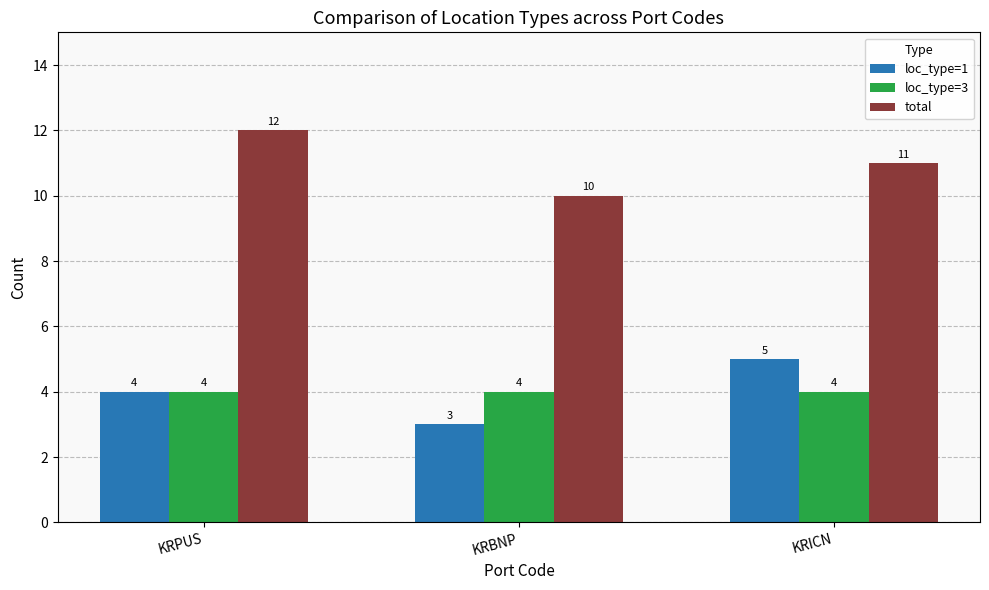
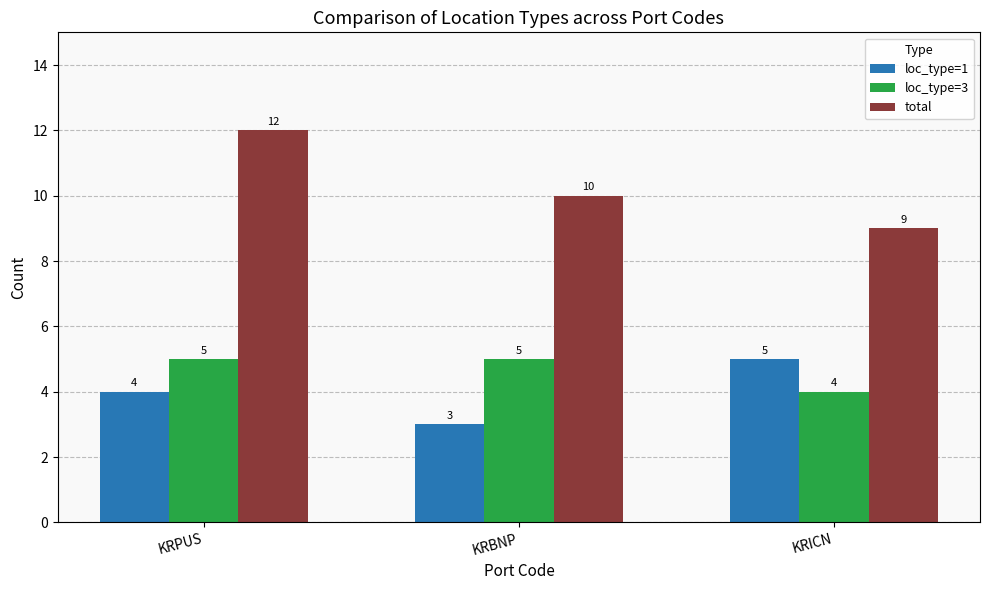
  {
    "loc_type=1": {
      "KRPUS": 4,
      "KRBNP": 3,
      "KRICN": 5
    },
    "loc_type=3": {
-     "KRPUS": 4,
-     "KRBNP": 4,
+     "KRPUS": 5,
+     "KRBNP": 5,
      "KRICN": 4
    },
    "total": {
      "KRPUS": 12,
      "KRBNP": 10,
-     "KRICN": 11
+     "KRICN": 9
    }
  }
